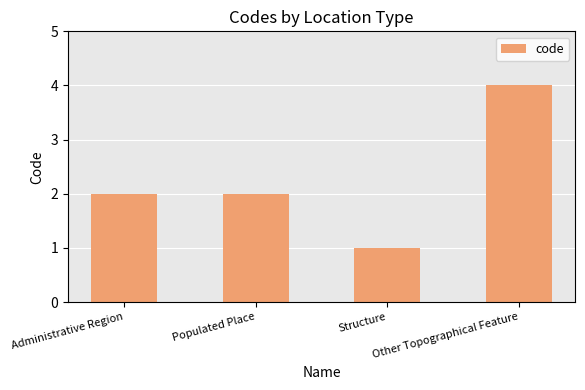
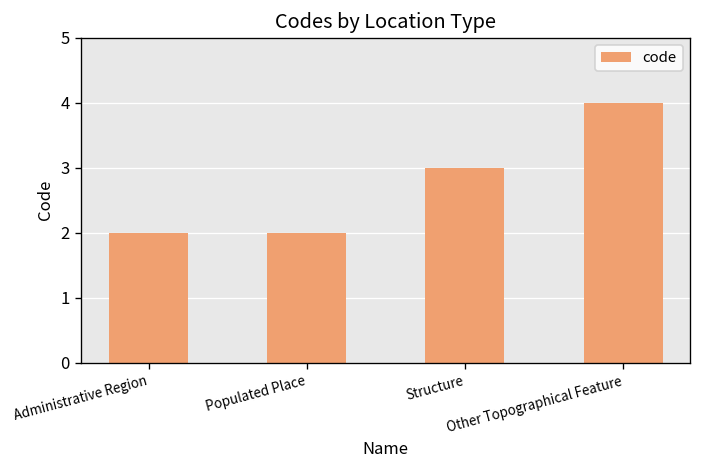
  {
    "Administrative Region": 2,
    "Populated Place": 2,
-   "Structure": 1,
+   "Structure": 3,
    "Other Topographical Feature": 4
  }
